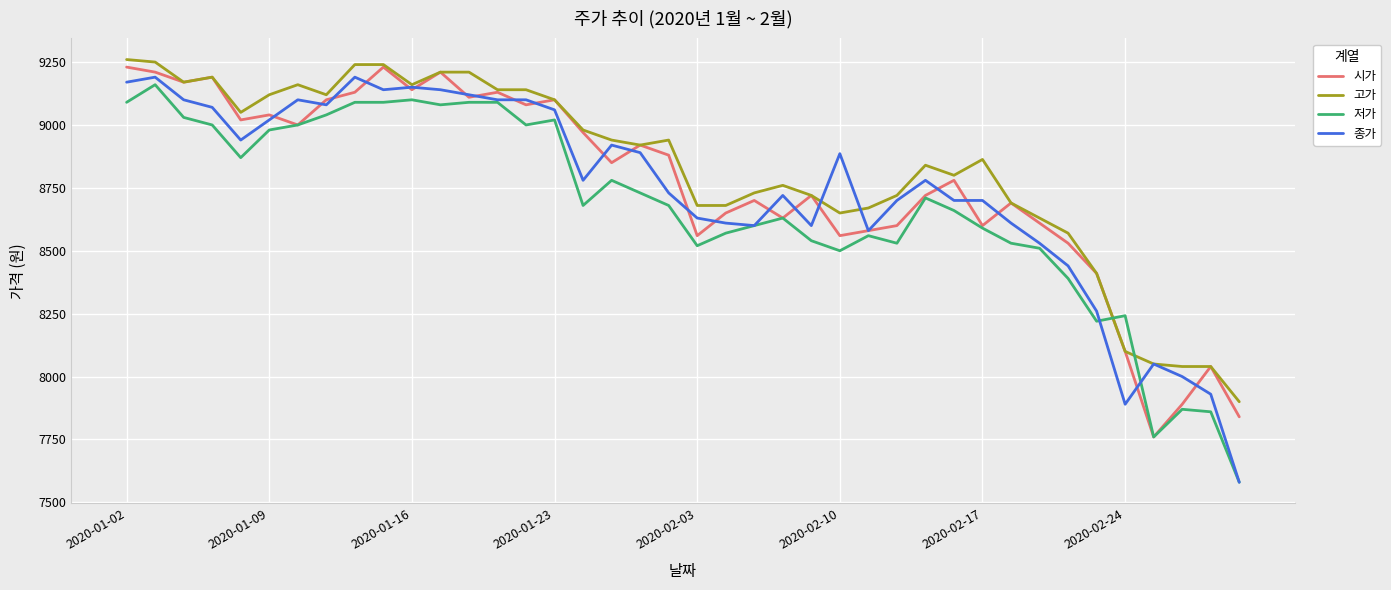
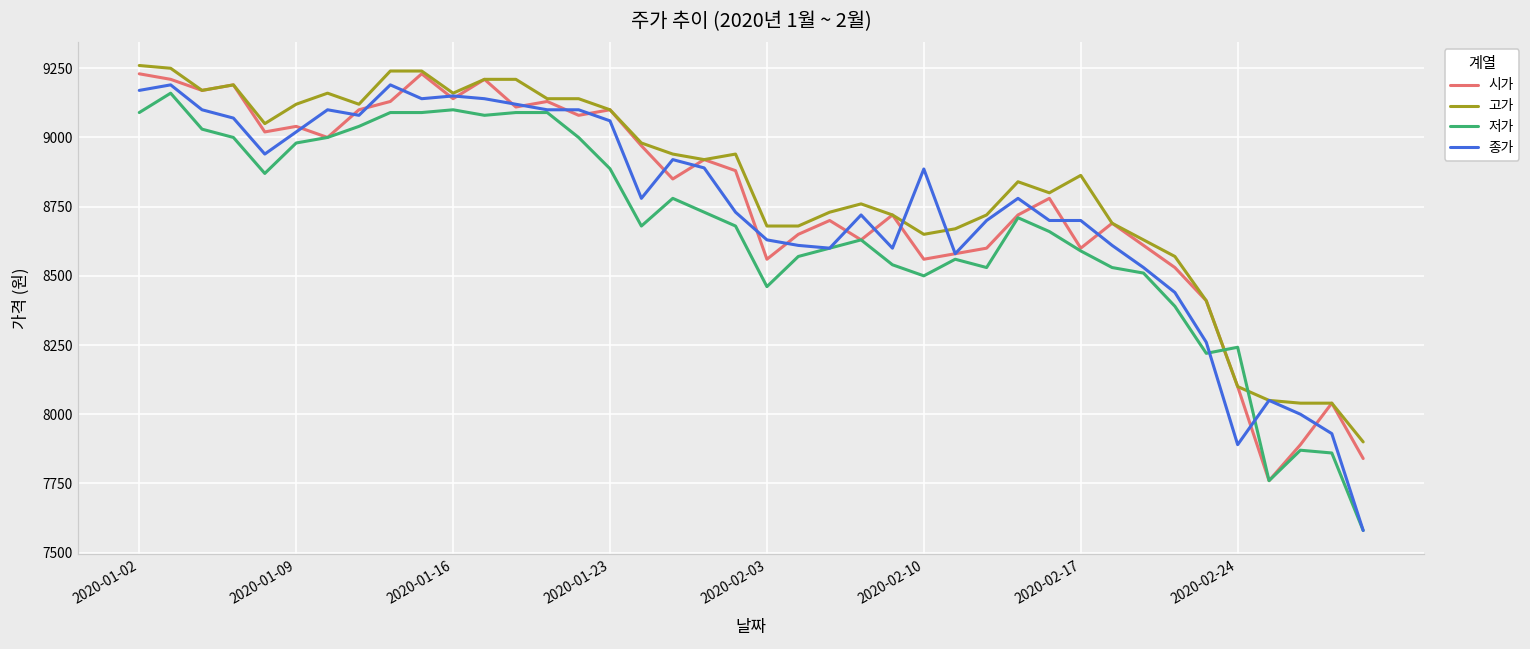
  {
    "시가": {
      "2020-01-02": 9230,
      "2020-01-09": 9040,
      "2020-02-03": 8560,
      "2020-02-10": 8560
    },
    "고가": {
      "2020-01-02": 9260,
      "2020-01-09": 9120,
      "2020-02-03": 8680,
      "2020-02-10": 8650,
      "2020-02-17": 8860
    },
    "저가": {
      "2020-01-02": 9090,
      "2020-01-09": 8980,
      "2020-01-16": 9100,
-     "2020-01-23": 9020,
-     "2020-02-03": 8520,
+     "2020-01-23": 8890,
+     "2020-02-03": 8460,
      "2020-02-10": 8500,
      "2020-02-24": 8240
    },
    "종가": {
      "2020-01-02": 9170,
      "2020-01-09": 9020,
      "2020-01-23": 9060,
      "2020-02-03": 8630,
      "2020-02-10": 8890,
      "2020-02-17": 8700,
      "2020-02-24": 7890
    }
  }
